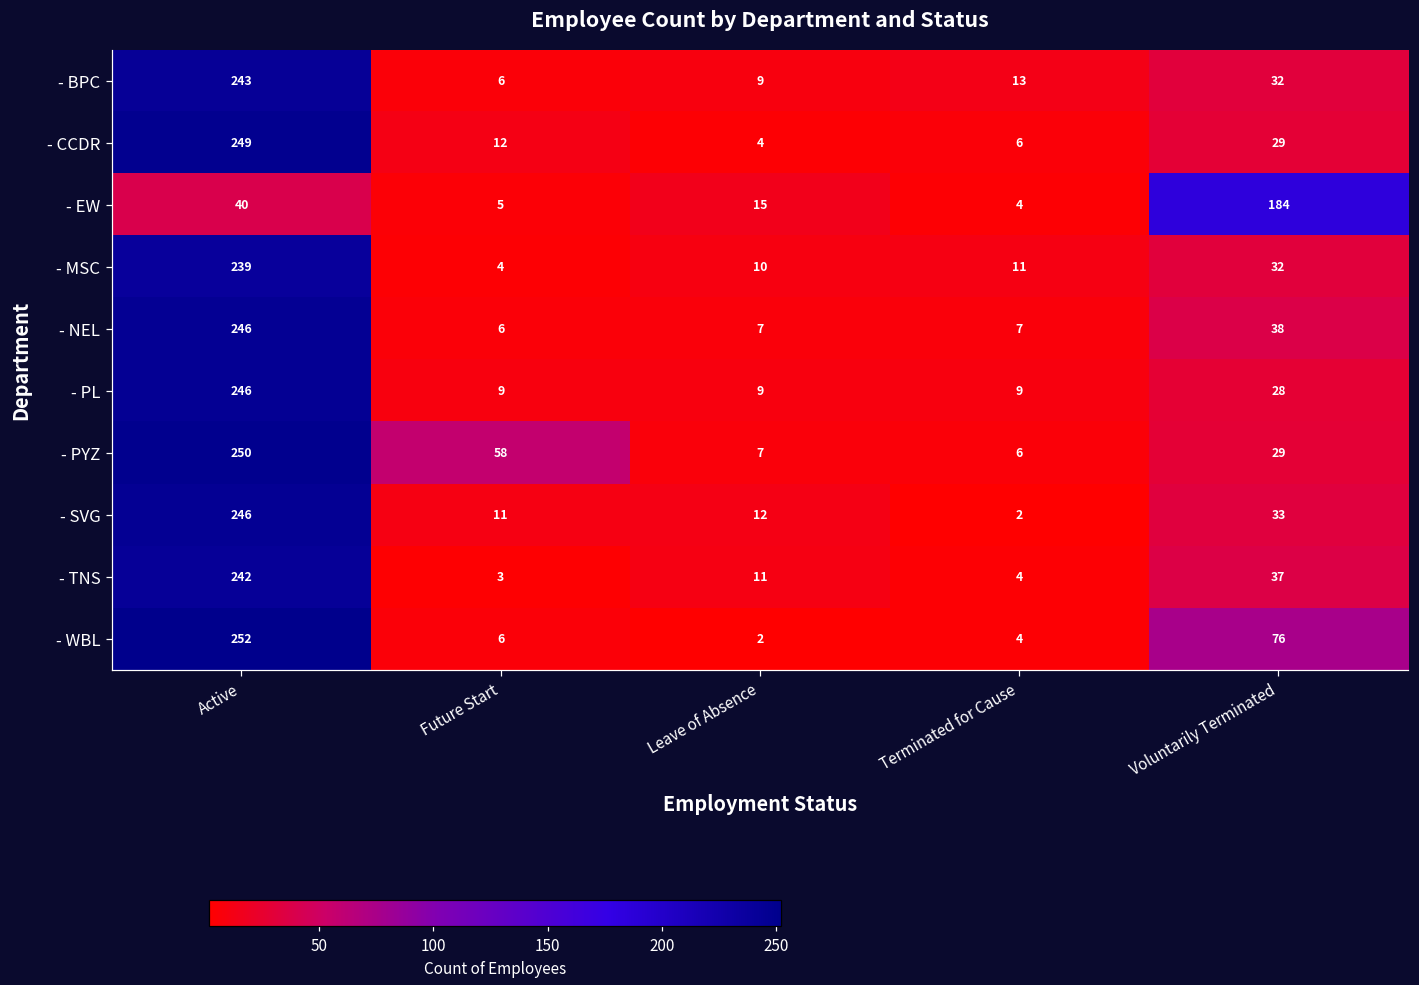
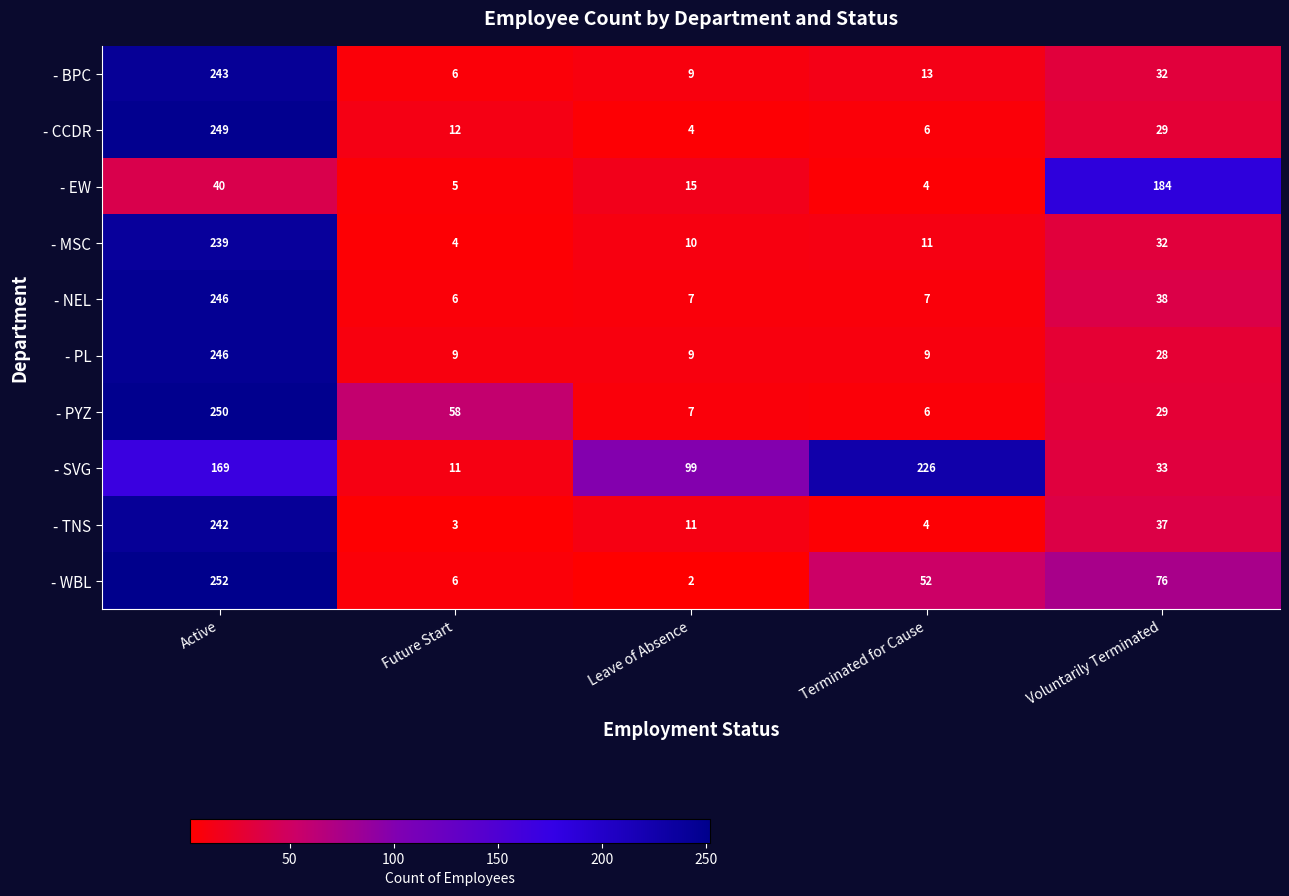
  {
    "- BPC": {
      "Active": 243,
      "Future Start": 6,
      "Leave of Absence": 9,
      "Terminated for Cause": 13,
      "Voluntarily Terminated": 32
    },
    "- CCDR": {
      "Active": 249,
      "Future Start": 12,
      "Leave of Absence": 4,
      "Terminated for Cause": 6,
      "Voluntarily Terminated": 29
    },
    "- EW": {
      "Active": 40,
      "Future Start": 5,
      "Leave of Absence": 15,
      "Terminated for Cause": 4,
      "Voluntarily Terminated": 184
    },
    "- MSC": {
      "Active": 239,
      "Future Start": 4,
      "Leave of Absence": 10,
      "Terminated for Cause": 11,
      "Voluntarily Terminated": 32
    },
    "- NEL": {
      "Active": 246,
      "Future Start": 6,
      "Leave of Absence": 7,
      "Terminated for Cause": 7,
      "Voluntarily Terminated": 38
    },
    "- PL": {
      "Active": 246,
      "Future Start": 9,
      "Leave of Absence": 9,
      "Terminated for Cause": 9,
      "Voluntarily Terminated": 28
    },
    "- PYZ": {
      "Active": 250,
      "Future Start": 58,
      "Leave of Absence": 7,
      "Terminated for Cause": 6,
      "Voluntarily Terminated": 29
    },
    "- SVG": {
-     "Active": 246,
+     "Active": 169,
      "Future Start": 11,
-     "Leave of Absence": 12,
-     "Terminated for Cause": 2,
+     "Leave of Absence": 99,
+     "Terminated for Cause": 226,
      "Voluntarily Terminated": 33
    },
    "- TNS": {
      "Active": 242,
      "Future Start": 3,
      "Leave of Absence": 11,
      "Terminated for Cause": 4,
      "Voluntarily Terminated": 37
    },
    "- WBL": {
      "Active": 252,
      "Future Start": 6,
      "Leave of Absence": 2,
-     "Terminated for Cause": 4,
+     "Terminated for Cause": 52,
      "Voluntarily Terminated": 76
    }
  }
